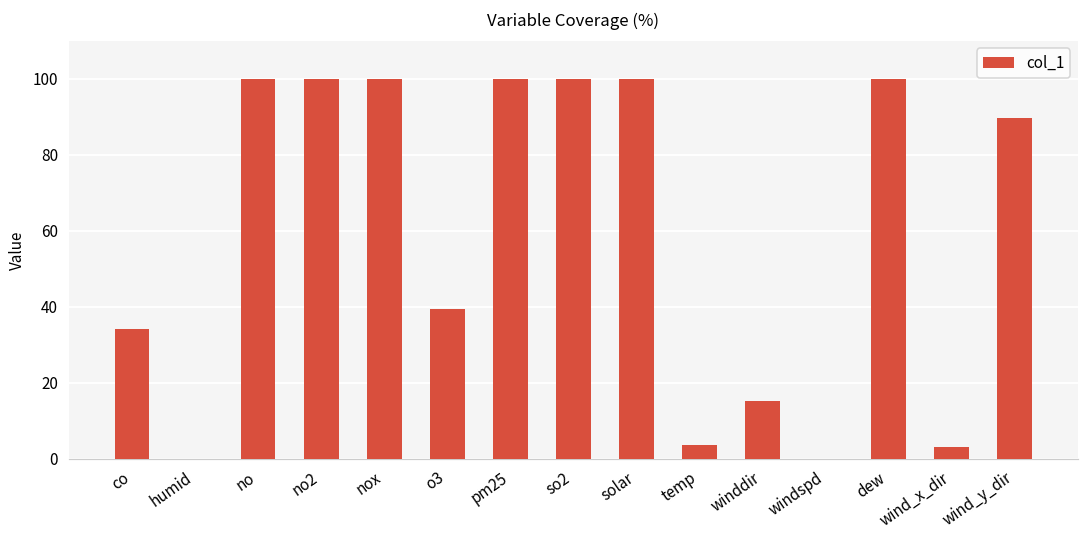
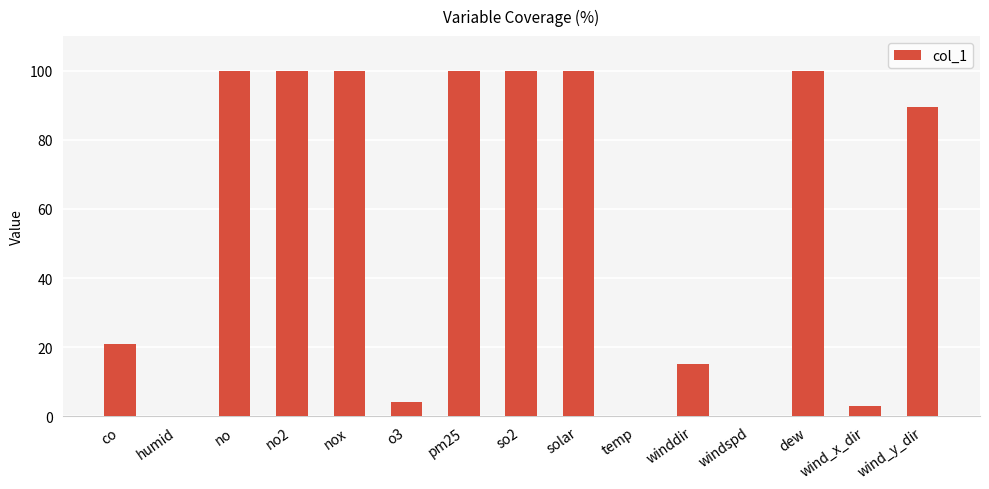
  {
-   "co": 34,
+   "co": 21,
    "no": 100,
    "no2": 100,
    "nox": 100,
-   "o3": 40,
+   "o3": 4,
    "pm25": 100,
    "so2": 100,
    "solar": 100,
-   "temp": 4,
+   "temp": 0,
    "winddir": 15,
    "dew": 100,
    "wind_x_dir": 3,
    "wind_y_dir": 90
  }
